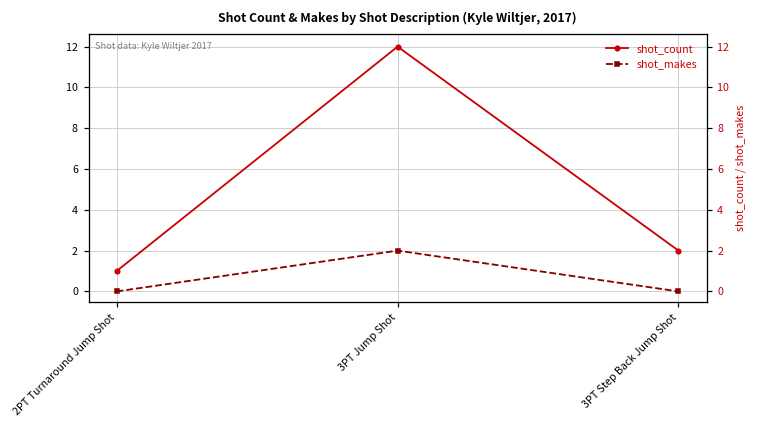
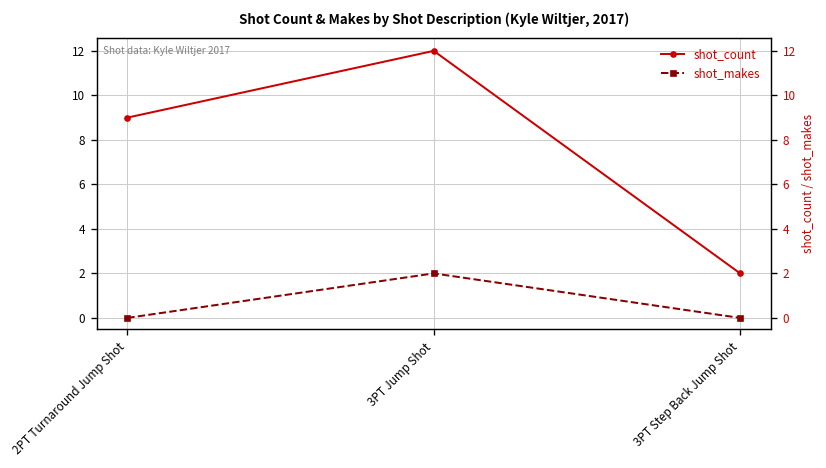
  {
    "shot_count": {
-     "2PT Turnaround Jump Shot": 1,
+     "2PT Turnaround Jump Shot": 9,
      "3PT Jump Shot": 12,
      "3PT Step Back Jump Shot": 2
    },
    "shot_makes": {
      "2PT Turnaround Jump Shot": 0,
      "3PT Jump Shot": 2,
      "3PT Step Back Jump Shot": 0
    }
  }
